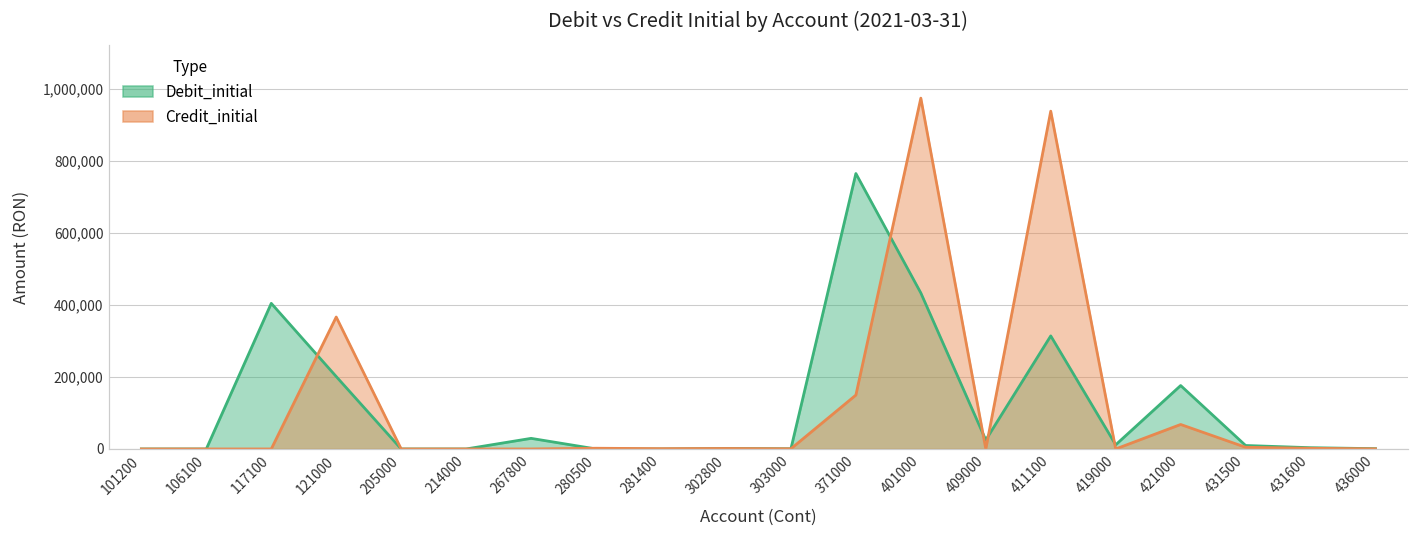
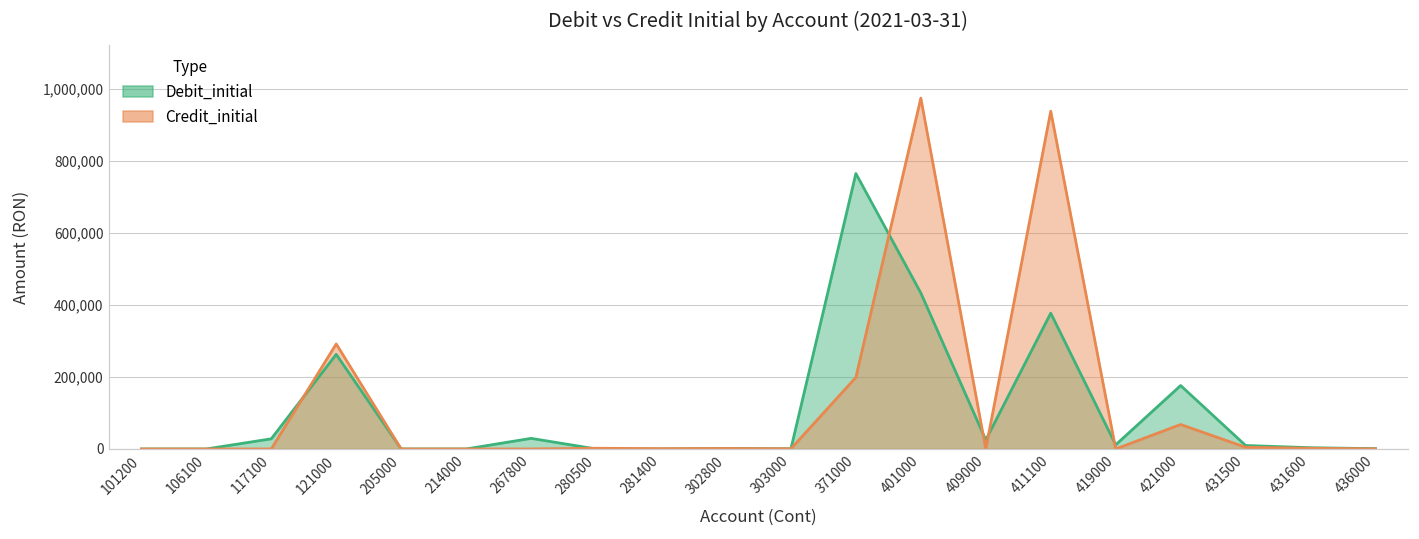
  {
    "Debit_initial": {
-     "117100": "400,000",
-     "121000": "200,000",
+     "117100": "30,000",
+     "121000": "260,000",
      "267800": "30,000",
      "371000": "760,000",
      "401000": "430,000",
      "409000": "20,000",
-     "411100": "310,000",
+     "411100": "380,000",
      "419000": "10,000",
      "421000": "180,000"
    },
    "Credit_initial": {
      "117100": "0",
-     "121000": "370,000",
+     "121000": "290,000",
      "267800": "0",
-     "371000": "150,000",
+     "371000": "200,000",
      "401000": "970,000",
      "409000": "0",
      "411100": "940,000",
      "419000": "0",
      "421000": "70,000"
    }
  }
